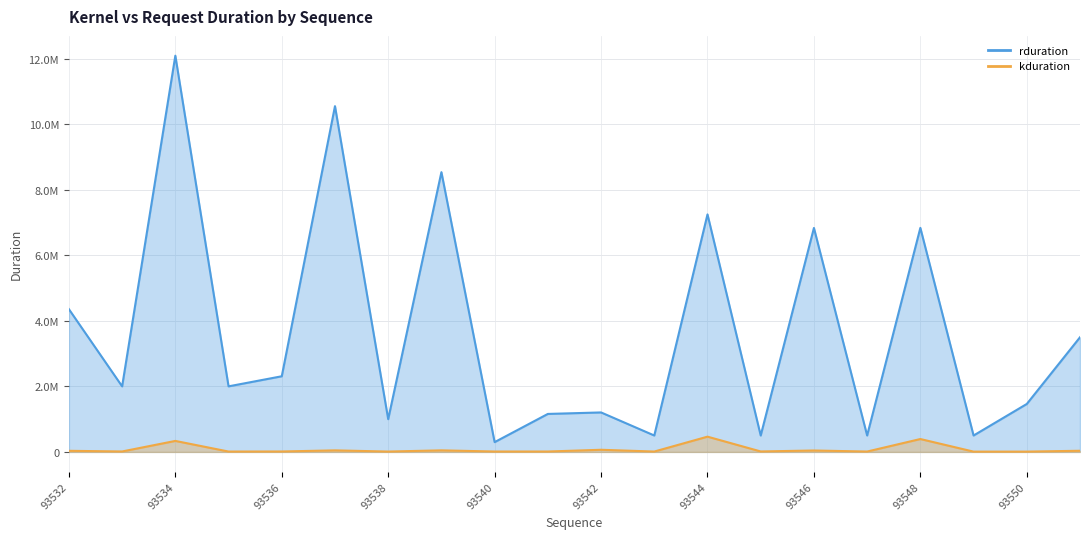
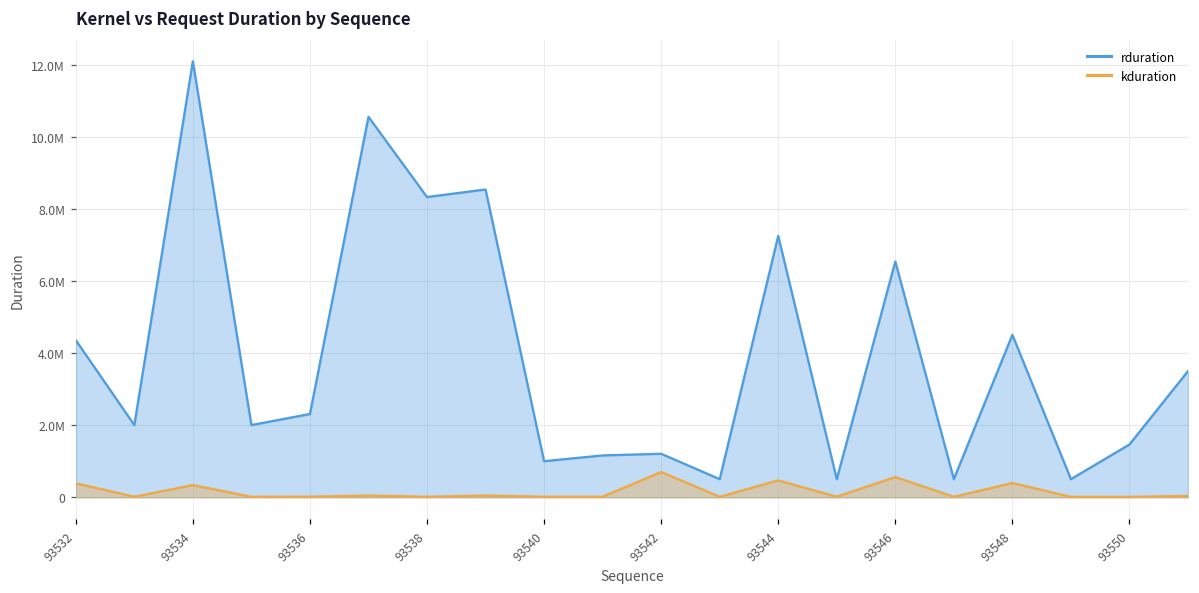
  {
    "rduration": {
      "93532": 4400000,
      "93534": 12100000,
      "93536": 2300000,
-     "93538": 1000000,
-     "93540": 300000,
+     "93538": 8300000,
+     "93540": 1000000,
      "93542": 1200000,
      "93544": 7200000,
-     "93546": 6800000,
-     "93548": 6800000,
+     "93546": 6500000,
+     "93548": 4500000,
      "93550": 1500000
    },
    "kduration": {
-     "93532": 0,
+     "93532": 400000,
      "93534": 300000,
      "93536": 0,
      "93538": 0,
      "93540": 0,
-     "93542": 100000,
+     "93542": 700000,
      "93544": 500000,
-     "93546": 0,
+     "93546": 600000,
      "93548": 400000,
      "93550": 0
    }
  }
